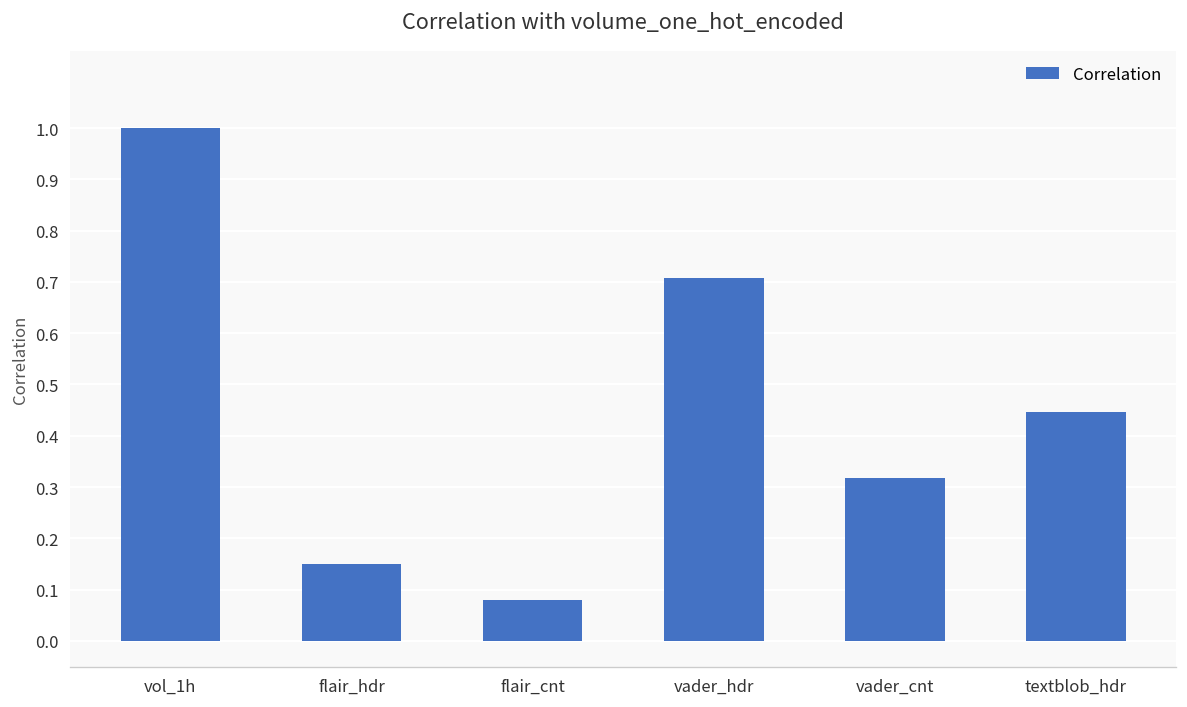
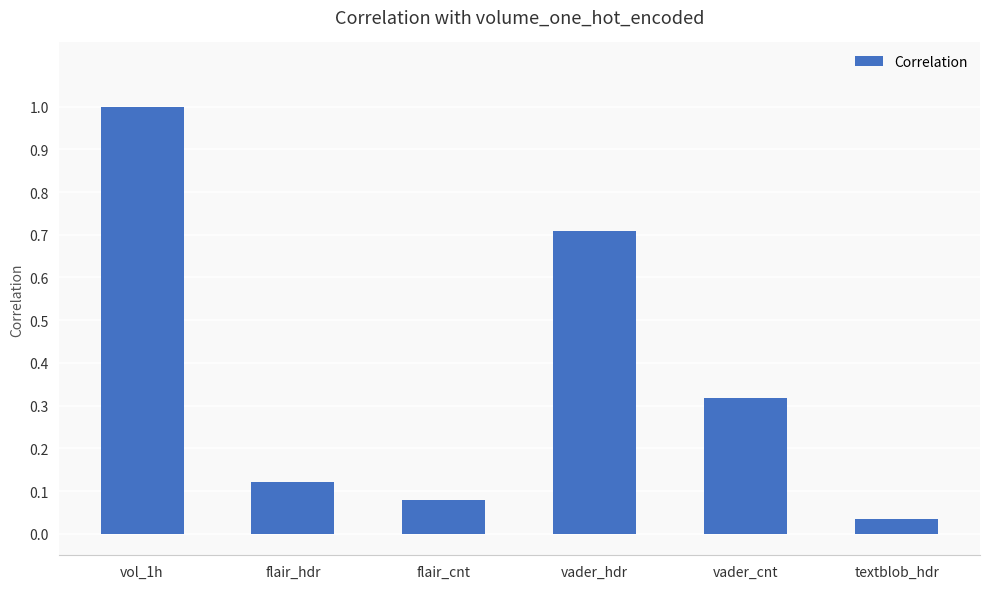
  {
    "vol_1h": 1.00,
-   "flair_hdr": 0.15,
+   "flair_hdr": 0.12,
    "flair_cnt": 0.08,
    "vader_hdr": 0.71,
    "vader_cnt": 0.32,
-   "textblob_hdr": 0.45
+   "textblob_hdr": 0.04
  }
